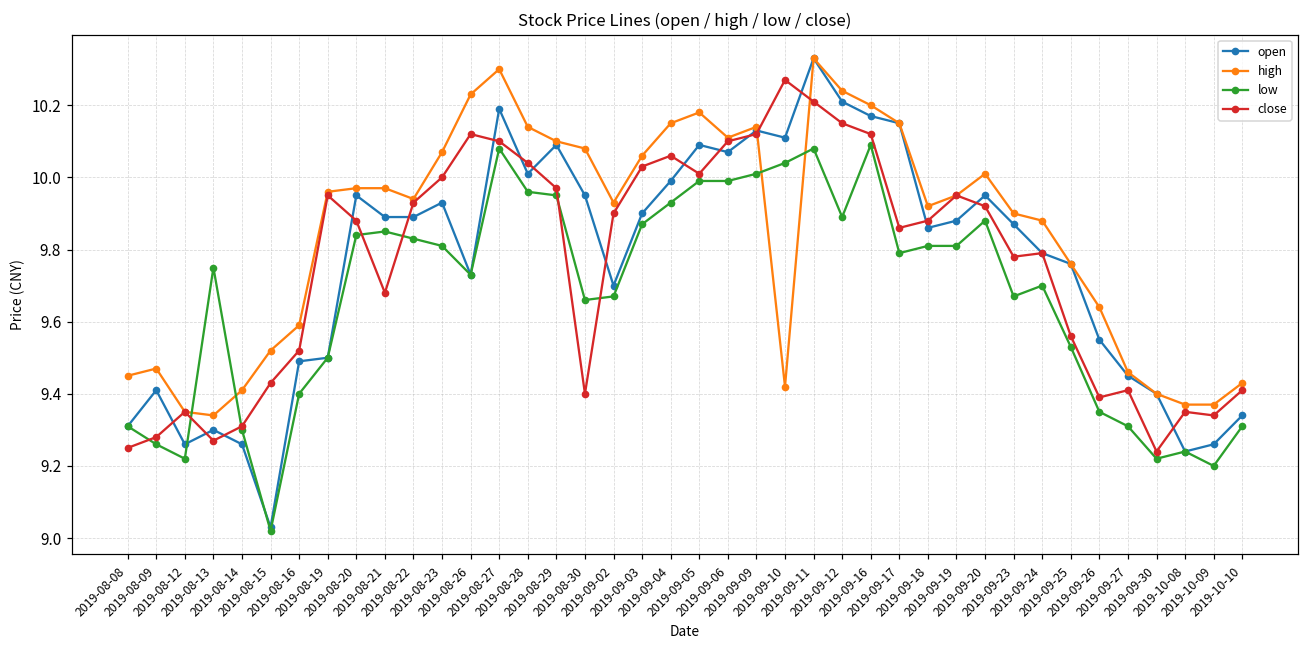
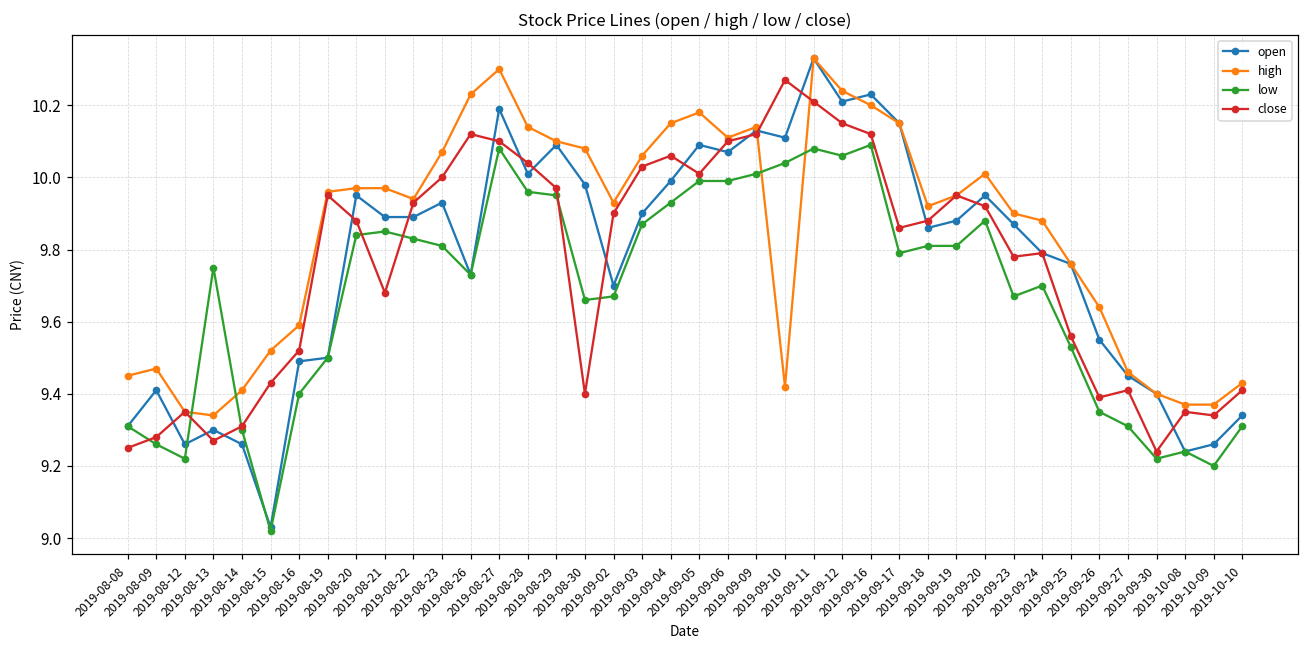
  {
    "open": {
      "2019-08-09": 9.41,
      "2019-08-12": 9.26,
      "2019-08-13": 9.30,
      "2019-08-14": 9.26,
      "2019-08-15": 9.03,
      "2019-08-16": 9.49,
      "2019-08-20": 9.95,
      "2019-08-21": 9.89,
      "2019-08-22": 9.89,
      "2019-08-23": 9.93,
      "2019-08-27": 10.19,
      "2019-08-28": 10.01,
      "2019-08-29": 10.09,
-     "2019-08-30": 9.95,
+     "2019-08-30": 9.98,
      "2019-09-02": 9.70,
      "2019-09-03": 9.90,
      "2019-09-04": 9.99,
      "2019-09-05": 10.09,
      "2019-09-06": 10.07,
      "2019-09-09": 10.13,
      "2019-09-10": 10.11,
      "2019-09-12": 10.21,
-     "2019-09-16": 10.17,
+     "2019-09-16": 10.23,
      "2019-09-18": 9.86,
      "2019-09-19": 9.88,
      "2019-09-20": 9.95,
      "2019-09-23": 9.87,
      "2019-09-26": 9.55,
      "2019-09-27": 9.45,
      "2019-10-09": 9.26,
      "2019-10-10": 9.34
    },
    "high": {
      "2019-08-08": 9.45,
      "2019-08-09": 9.47,
      "2019-08-13": 9.34,
      "2019-08-14": 9.41,
      "2019-08-15": 9.52,
      "2019-08-16": 9.59,
      "2019-08-19": 9.96,
      "2019-08-20": 9.97,
      "2019-08-21": 9.97,
      "2019-08-22": 9.94,
      "2019-08-23": 10.07,
      "2019-08-26": 10.23,
      "2019-08-27": 10.30,
      "2019-08-28": 10.14,
      "2019-08-29": 10.10,
      "2019-08-30": 10.08,
      "2019-09-02": 9.93,
      "2019-09-03": 10.06,
      "2019-09-04": 10.15,
      "2019-09-05": 10.18,
      "2019-09-06": 10.11,
      "2019-09-09": 10.14,
      "2019-09-10": 9.42,
      "2019-09-12": 10.24,
      "2019-09-16": 10.20,
      "2019-09-18": 9.92,
      "2019-09-20": 10.01,
      "2019-09-23": 9.90,
      "2019-09-24": 9.88,
      "2019-09-26": 9.64,
      "2019-09-27": 9.46,
      "2019-10-08": 9.37,
      "2019-10-09": 9.37,
      "2019-10-10": 9.43
    },
    "low": {
      "2019-08-09": 9.26,
      "2019-08-12": 9.22,
      "2019-08-13": 9.75,
      "2019-08-14": 9.30,
      "2019-08-15": 9.02,
      "2019-08-16": 9.40,
      "2019-08-20": 9.84,
      "2019-08-21": 9.85,
      "2019-08-22": 9.83,
      "2019-08-23": 9.81,
      "2019-08-27": 10.08,
      "2019-08-28": 9.96,
      "2019-08-29": 9.95,
      "2019-08-30": 9.66,
      "2019-09-02": 9.67,
      "2019-09-03": 9.87,
      "2019-09-04": 9.93,
      "2019-09-05": 9.99,
      "2019-09-06": 9.99,
      "2019-09-09": 10.01,
      "2019-09-10": 10.04,
      "2019-09-11": 10.08,
-     "2019-09-12": 9.89,
+     "2019-09-12": 10.06,
      "2019-09-16": 10.09,
      "2019-09-17": 9.79,
      "2019-09-18": 9.81,
      "2019-09-19": 9.81,
      "2019-09-20": 9.88,
      "2019-09-23": 9.67,
      "2019-09-24": 9.70,
      "2019-09-25": 9.53,
      "2019-09-26": 9.35,
      "2019-09-27": 9.31,
      "2019-09-30": 9.22,
      "2019-10-09": 9.20,
      "2019-10-10": 9.31
    },
    "close": {
      "2019-08-08": 9.25,
      "2019-08-09": 9.28,
      "2019-08-13": 9.27,
      "2019-08-14": 9.31,
      "2019-08-15": 9.43,
      "2019-08-16": 9.52,
      "2019-08-19": 9.95,
      "2019-08-20": 9.88,
      "2019-08-21": 9.68,
      "2019-08-22": 9.93,
      "2019-08-23": 10.00,
      "2019-08-26": 10.12,
      "2019-08-27": 10.10,
      "2019-08-28": 10.04,
      "2019-08-29": 9.97,
      "2019-08-30": 9.40,
      "2019-09-02": 9.90,
      "2019-09-03": 10.03,
      "2019-09-04": 10.06,
      "2019-09-05": 10.01,
      "2019-09-06": 10.10,
      "2019-09-09": 10.12,
      "2019-09-10": 10.27,
      "2019-09-11": 10.21,
      "2019-09-12": 10.15,
      "2019-09-16": 10.12,
      "2019-09-17": 9.86,
      "2019-09-18": 9.88,
      "2019-09-20": 9.92,
      "2019-09-23": 9.78,
      "2019-09-25": 9.56,
      "2019-09-26": 9.39,
      "2019-09-27": 9.41,
      "2019-09-30": 9.24,
      "2019-10-08": 9.35,
      "2019-10-09": 9.34,
      "2019-10-10": 9.41
    }
  }
